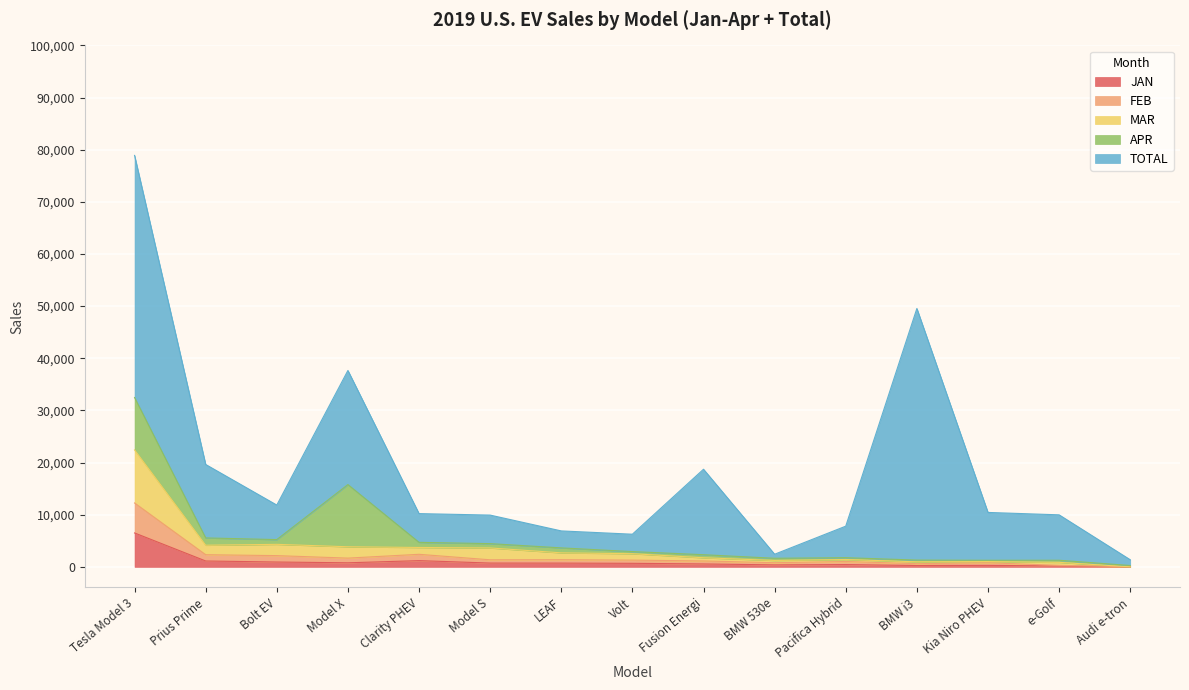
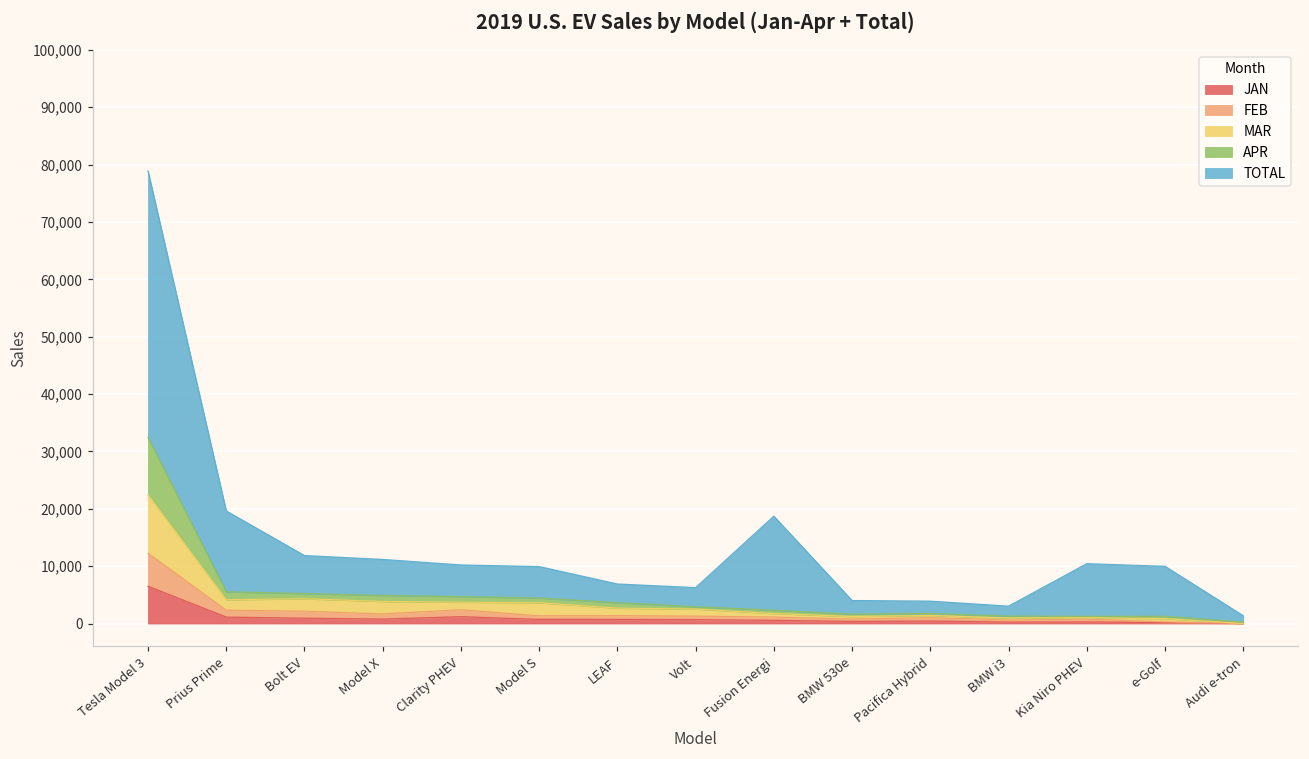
  {
    "JAN": {
      "Tesla Model 3": "7,000",
      "Prius Prime": "1,000",
      "Bolt EV": "1,000",
      "Model X": "1,000",
      "Clarity PHEV": "1,000",
      "Model S": "1,000",
      "LEAF": "1,000",
      "Volt": "1,000",
      "Fusion Energi": "1,000",
      "Pacifica Hybrid": "0",
      "Kia Niro PHEV": "0"
    },
    "APR": {
      "Tesla Model 3": "10,000",
      "Prius Prime": "1,000",
      "Bolt EV": "1,000",
-     "Model X": "12,000",
+     "Model X": "1,000",
      "Clarity PHEV": "1,000",
      "Model S": "1,000",
      "LEAF": "1,000",
      "Fusion Energi": "1,000"
    },
    "TOTAL": {
      "Tesla Model 3": "46,000",
      "Prius Prime": "14,000",
      "Bolt EV": "7,000",
-     "Model X": "22,000",
+     "Model X": "6,000",
      "Clarity PHEV": "6,000",
      "Model S": "5,000",
      "LEAF": "3,000",
      "Volt": "3,000",
      "Fusion Energi": "16,000",
-     "BMW 530e": "1,000",
-     "Pacifica Hybrid": "6,000",
-     "BMW i3": "48,000",
+     "BMW 530e": "2,000",
+     "Pacifica Hybrid": "2,000",
+     "BMW i3": "2,000",
      "Kia Niro PHEV": "9,000",
      "e-Golf": "9,000",
      "Audi e-tron": "1,000"
    }
  }
